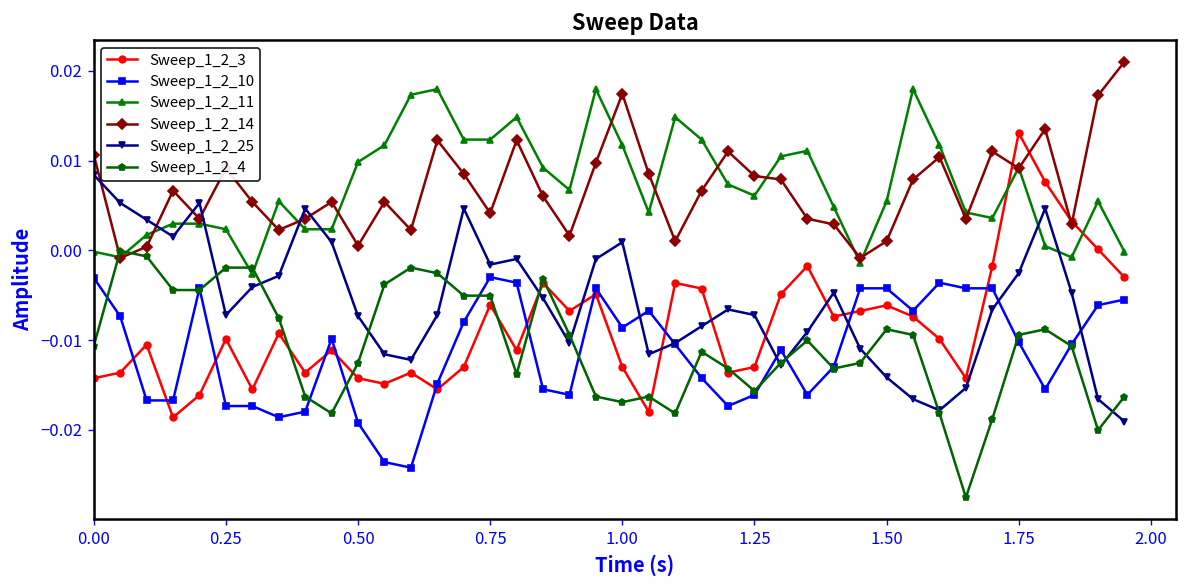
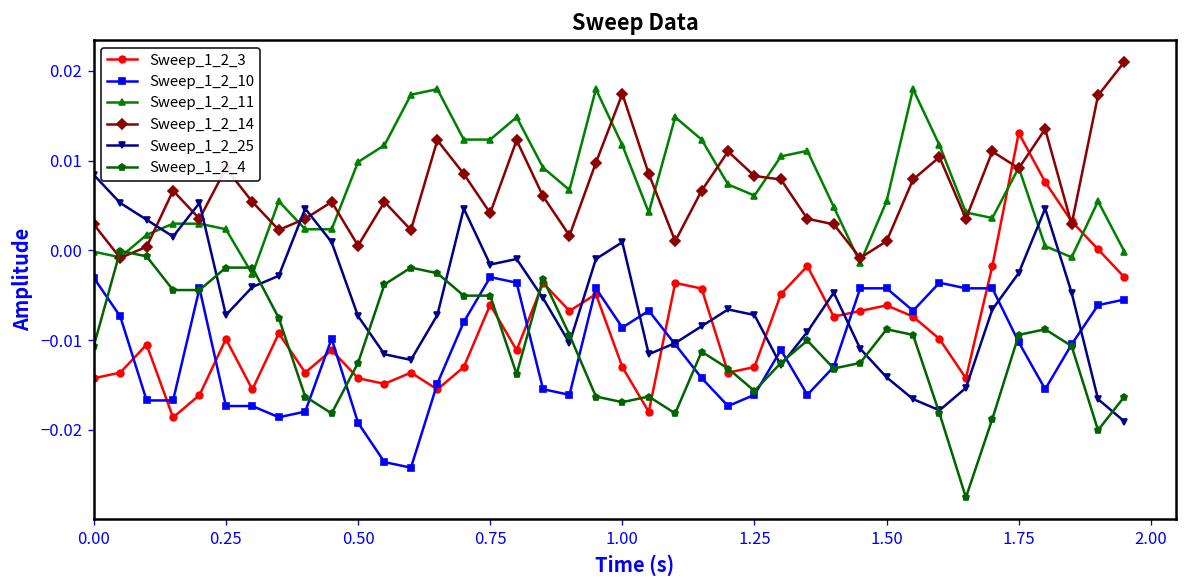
  {
    "Sweep_1_2_3": {
      "0.00": -0.014,
      "0.25": -0.010,
      "0.50": -0.014,
      "0.75": -0.006,
      "1.00": -0.013,
      "1.25": -0.013,
      "1.50": -0.006,
      "1.75": 0.013
    },
    "Sweep_1_2_10": {
      "0.00": -0.003,
      "0.25": -0.017,
      "0.50": -0.019,
      "0.75": -0.003,
      "1.00": -0.009,
      "1.25": -0.016,
      "1.50": -0.004,
      "1.75": -0.010
    },
    "Sweep_1_2_14": {
-     "0.00": 0.011,
+     "0.00": 0.003,
      "0.50": 0.001,
      "0.75": 0.004,
      "1.00": 0.017,
      "1.25": 0.008,
      "1.50": 0.001
    },
    "Sweep_1_2_25": {
      "0.00": 0.008,
      "0.25": -0.007,
      "0.50": -0.007,
      "0.75": -0.002,
      "1.00": 0.001,
      "1.25": -0.007,
      "1.50": -0.014,
      "1.75": -0.003
    }
  }
